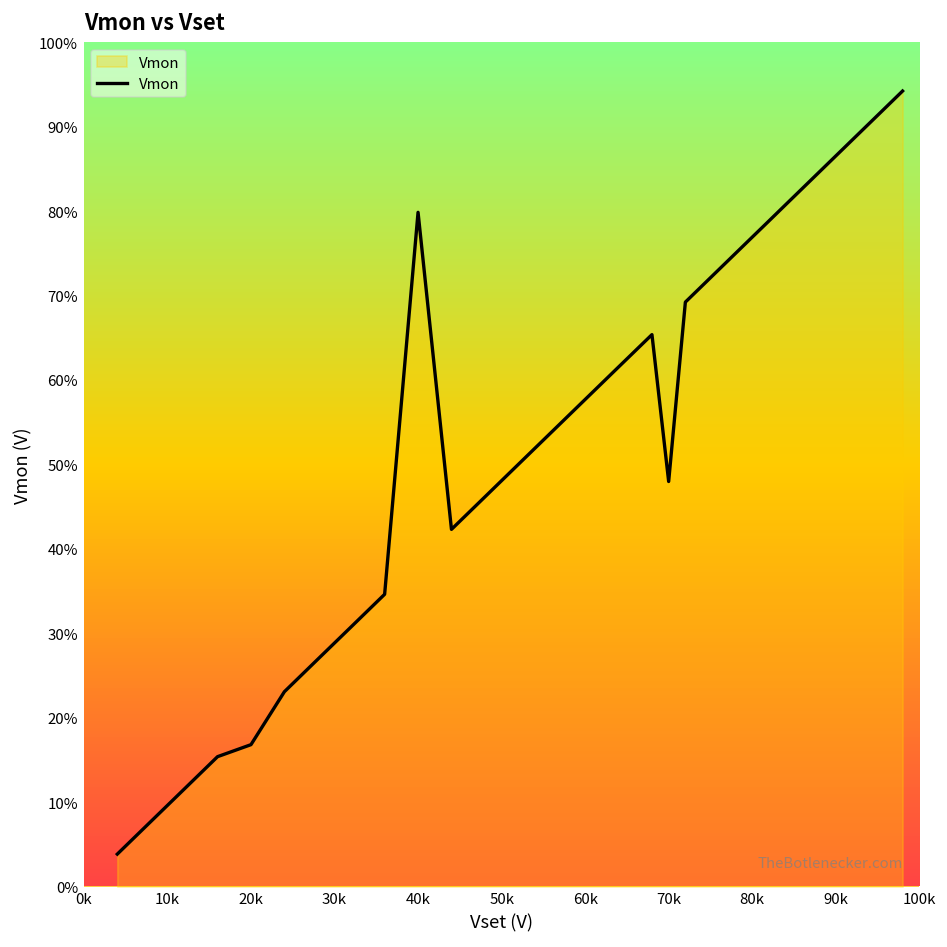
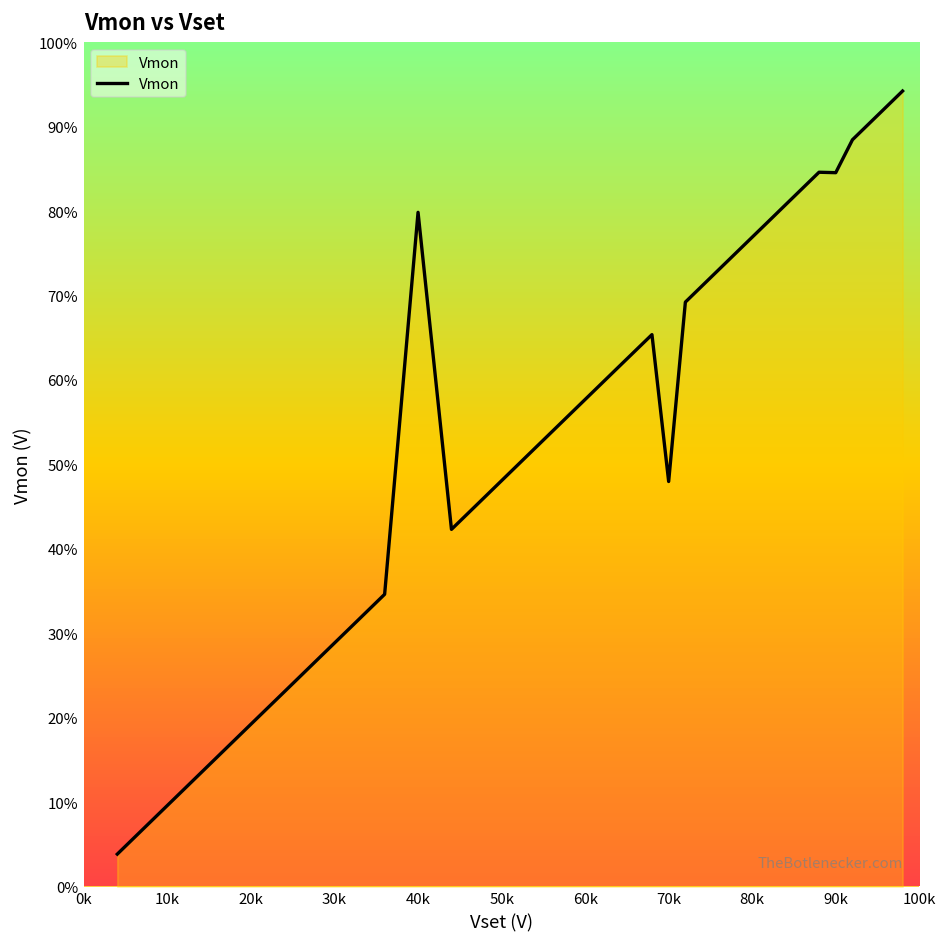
  {
-   "20k": "17%",
+   "20k": "19%",
    "40k": "80%",
    "60k": "58%",
    "70k": "48%",
    "80k": "77%",
-   "90k": "87%"
+   "90k": "85%"
  }
